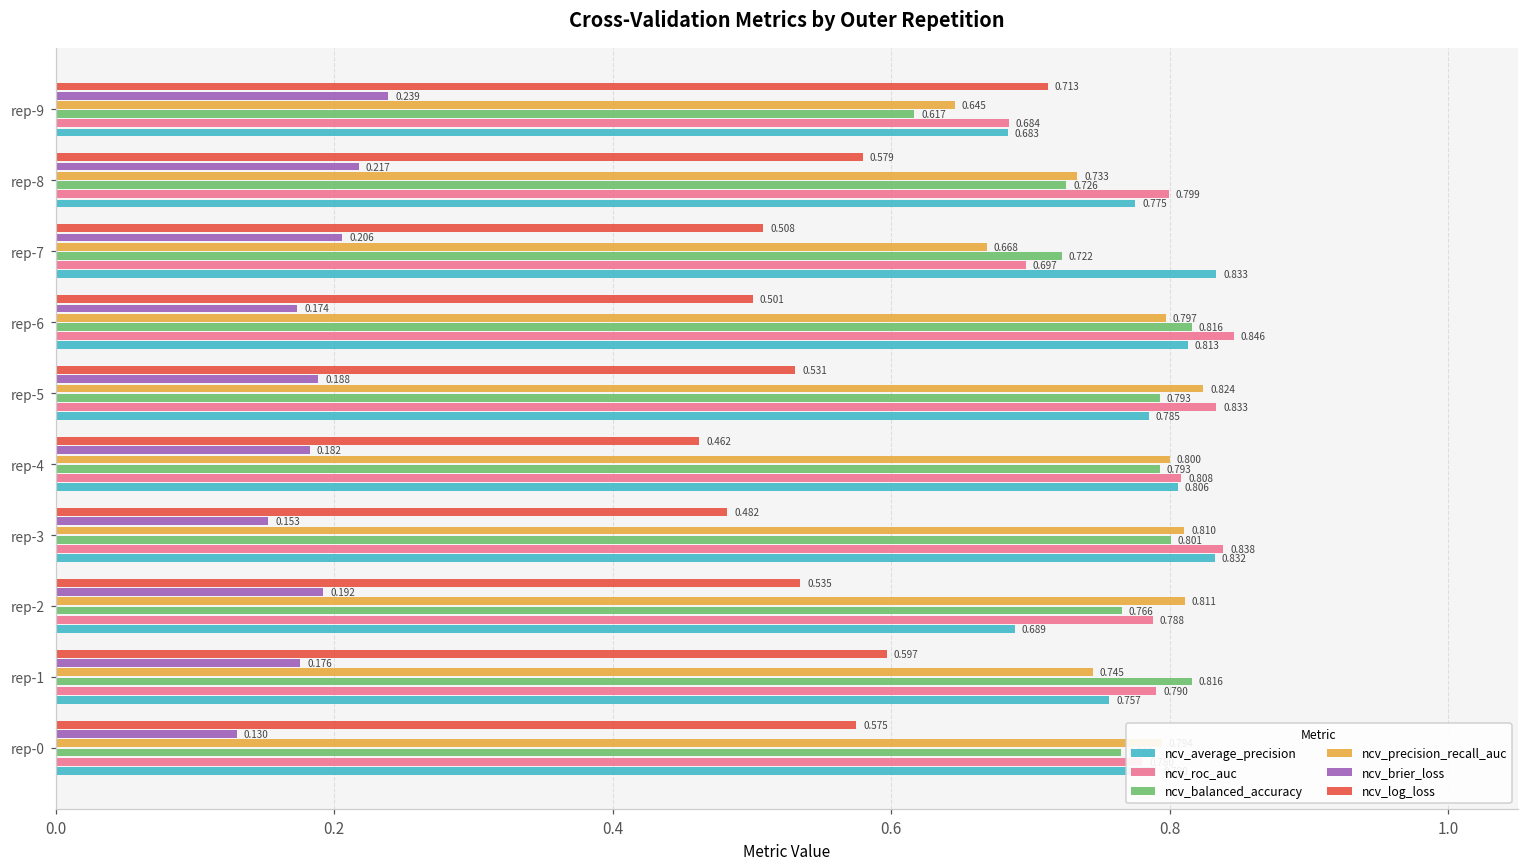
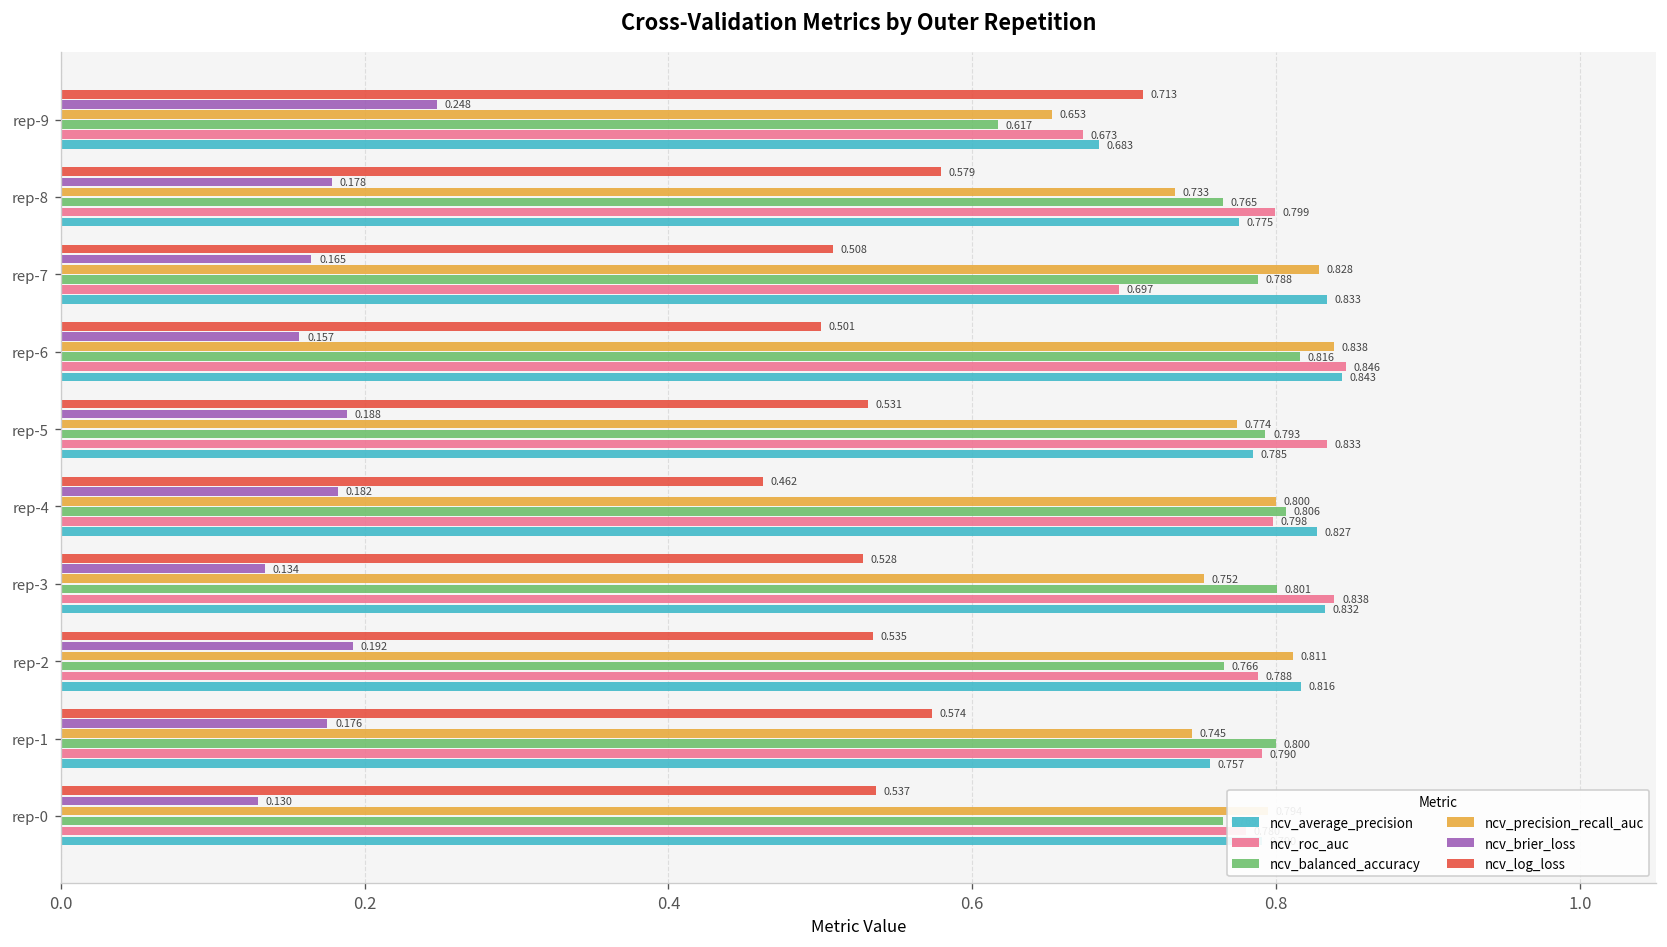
  {
    "ncv_average_precision": {
      "rep-9": 0.683,
      "rep-8": 0.775,
      "rep-7": 0.833,
-     "rep-6": 0.813,
+     "rep-6": 0.843,
      "rep-5": 0.785,
-     "rep-4": 0.806,
+     "rep-4": 0.827,
      "rep-3": 0.832,
-     "rep-2": 0.689,
+     "rep-2": 0.816,
      "rep-1": 0.757
    },
    "ncv_roc_auc": {
-     "rep-9": 0.684,
+     "rep-9": 0.673,
      "rep-8": 0.799,
      "rep-7": 0.697,
      "rep-6": 0.846,
      "rep-5": 0.833,
-     "rep-4": 0.808,
+     "rep-4": 0.798,
      "rep-3": 0.838,
      "rep-2": 0.788,
      "rep-1": 0.790
    },
    "ncv_balanced_accuracy": {
      "rep-9": 0.617,
-     "rep-8": 0.726,
-     "rep-7": 0.722,
+     "rep-8": 0.765,
+     "rep-7": 0.788,
      "rep-6": 0.816,
      "rep-5": 0.793,
-     "rep-4": 0.793,
+     "rep-4": 0.806,
      "rep-3": 0.801,
      "rep-2": 0.766,
-     "rep-1": 0.816
+     "rep-1": 0.800
    },
    "ncv_precision_recall_auc": {
-     "rep-9": 0.645,
+     "rep-9": 0.653,
      "rep-8": 0.733,
-     "rep-7": 0.668,
-     "rep-6": 0.797,
-     "rep-5": 0.824,
+     "rep-7": 0.828,
+     "rep-6": 0.838,
+     "rep-5": 0.774,
      "rep-4": 0.800,
-     "rep-3": 0.810,
+     "rep-3": 0.752,
      "rep-2": 0.811,
      "rep-1": 0.745
    },
    "ncv_brier_loss": {
-     "rep-9": 0.239,
-     "rep-8": 0.217,
-     "rep-7": 0.206,
-     "rep-6": 0.174,
+     "rep-9": 0.248,
+     "rep-8": 0.178,
+     "rep-7": 0.165,
+     "rep-6": 0.157,
      "rep-5": 0.188,
      "rep-4": 0.182,
-     "rep-3": 0.153,
+     "rep-3": 0.134,
      "rep-2": 0.192,
      "rep-1": 0.176,
      "rep-0": 0.130
    },
    "ncv_log_loss": {
      "rep-9": 0.713,
      "rep-8": 0.579,
      "rep-7": 0.508,
      "rep-6": 0.501,
      "rep-5": 0.531,
      "rep-4": 0.462,
-     "rep-3": 0.482,
+     "rep-3": 0.528,
      "rep-2": 0.535,
-     "rep-1": 0.597,
-     "rep-0": 0.575
+     "rep-1": 0.574,
+     "rep-0": 0.537
    }
  }
